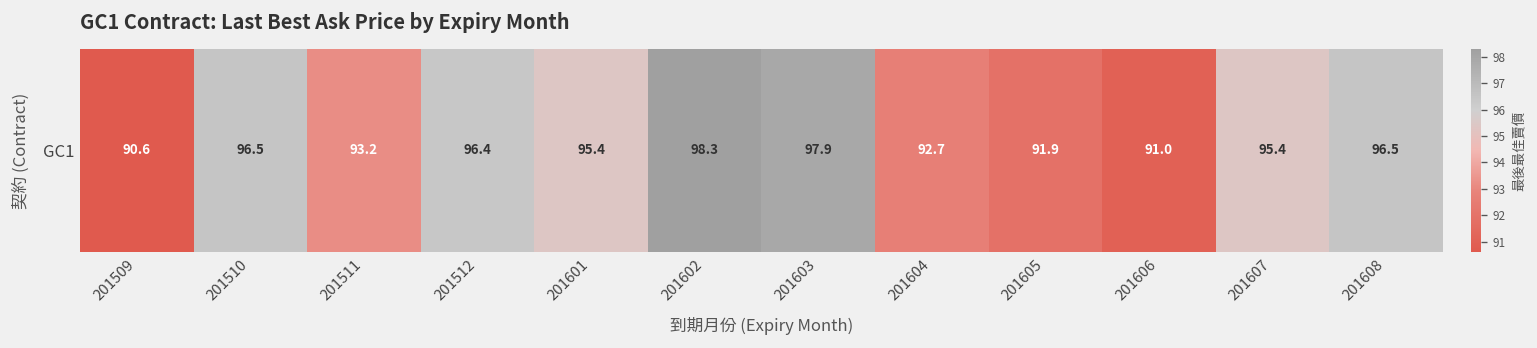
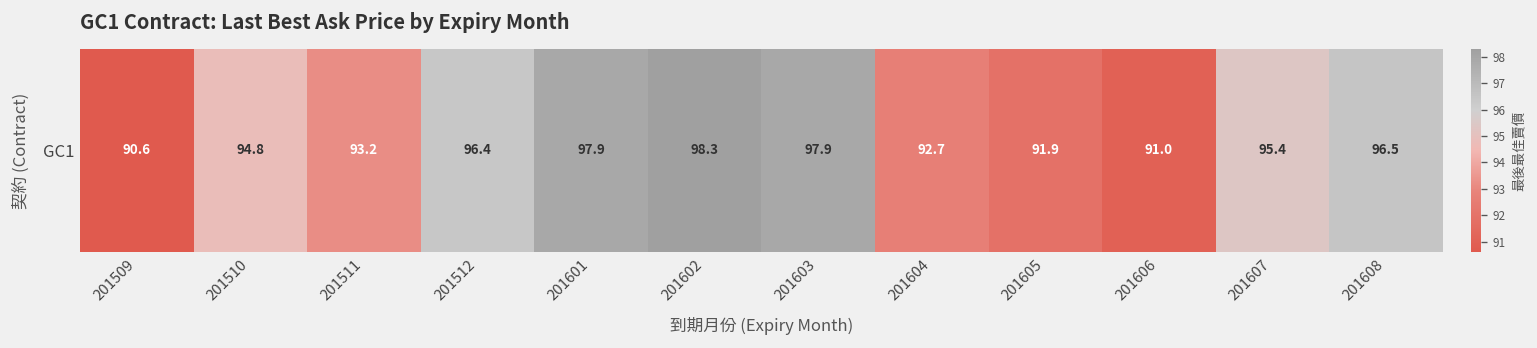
  {
    "GC1": {
      "201509": 90.6,
-     "201510": 96.5,
+     "201510": 94.8,
      "201511": 93.2,
      "201512": 96.4,
-     "201601": 95.4,
+     "201601": 97.9,
      "201602": 98.3,
      "201603": 97.9,
      "201604": 92.7,
      "201605": 91.9,
      "201606": 91.0,
      "201607": 95.4,
      "201608": 96.5
    }
  }
